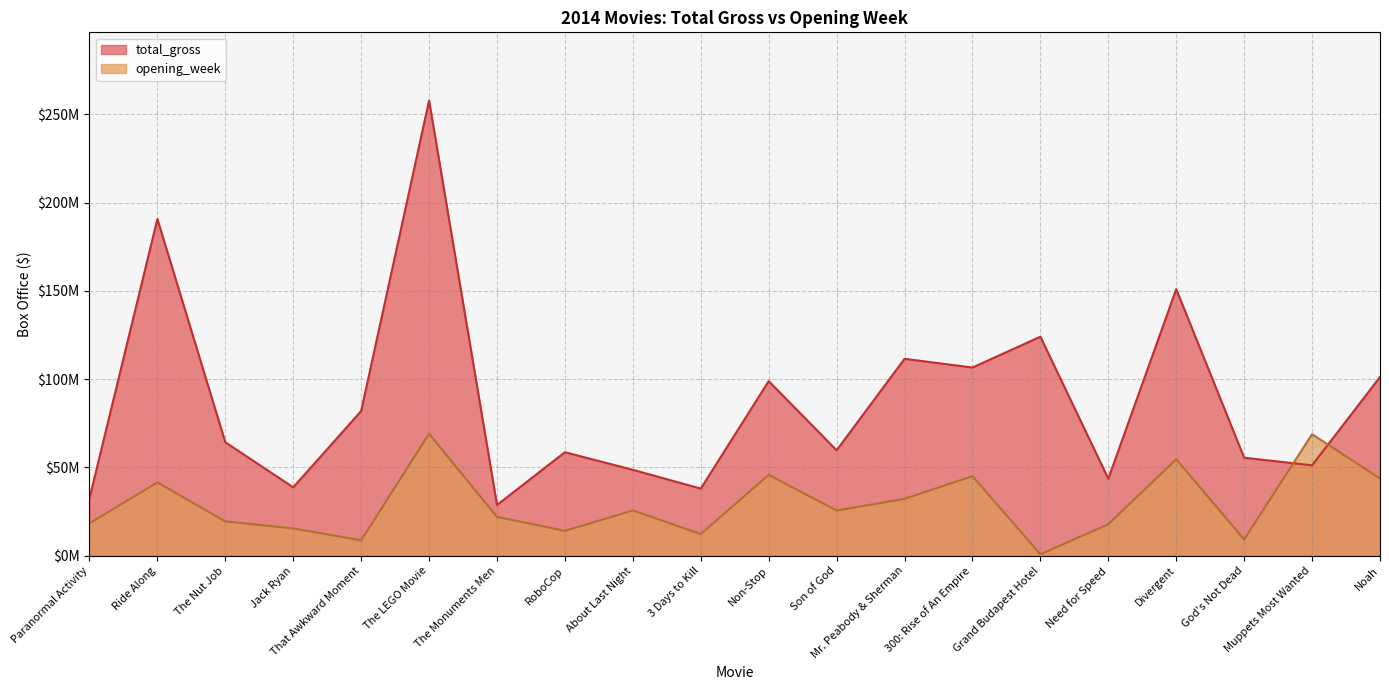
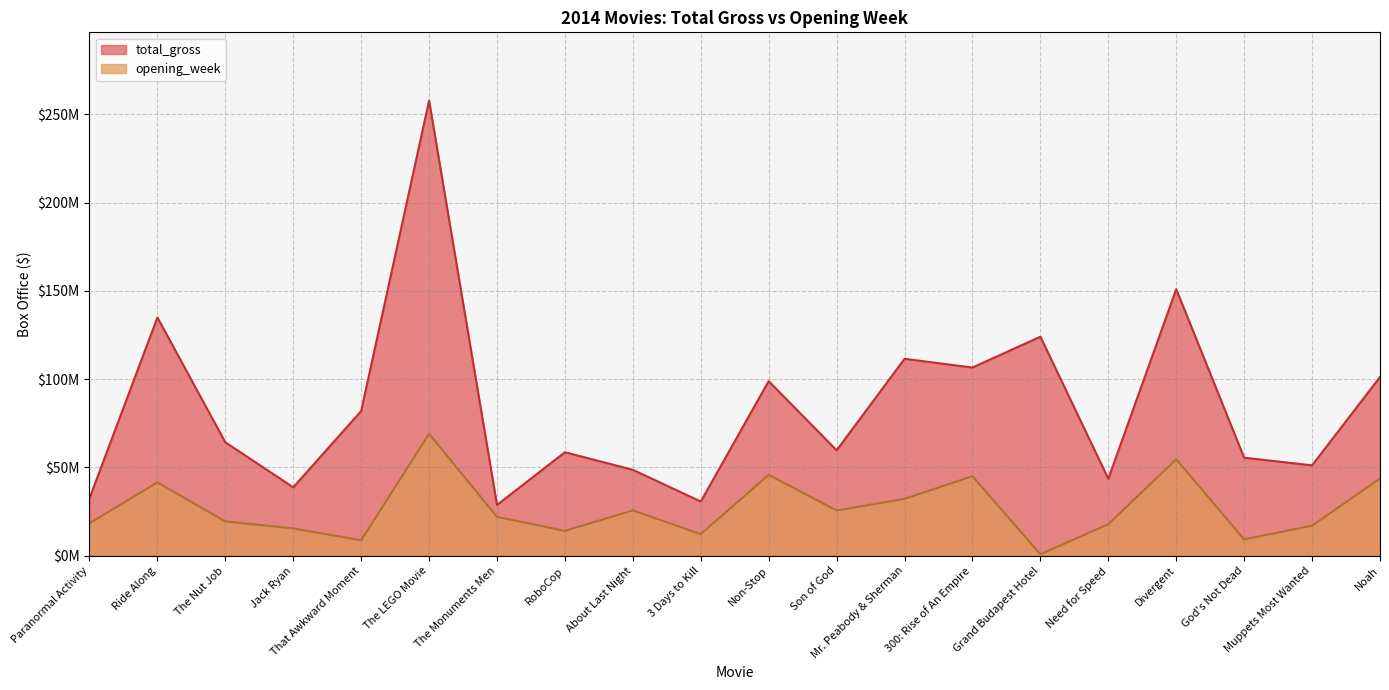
  {
    "total_gross": {
      "Paranormal Activity": "$32000000",
-     "Ride Along": "$191000000",
+     "Ride Along": "$135000000",
      "The Nut Job": "$64000000",
      "Jack Ryan": "$39000000",
      "That Awkward Moment": "$82000000",
      "The LEGO Movie": "$258000000",
      "The Monuments Men": "$29000000",
      "RoboCop": "$59000000",
      "About Last Night": "$49000000",
-     "3 Days to Kill": "$38000000",
+     "3 Days to Kill": "$31000000",
      "Non-Stop": "$99000000",
      "Son of God": "$60000000",
      "Mr. Peabody & Sherman": "$112000000",
      "300: Rise of An Empire": "$107000000",
      "Grand Budapest Hotel": "$124000000",
      "Need for Speed": "$44000000",
      "Divergent": "$151000000",
      "God's Not Dead": "$56000000",
      "Muppets Most Wanted": "$51000000",
      "Noah": "$101000000"
    },
    "opening_week": {
      "Paranormal Activity": "$18000000",
      "Ride Along": "$42000000",
      "The Nut Job": "$19000000",
      "Jack Ryan": "$15000000",
      "That Awkward Moment": "$9000000",
      "The LEGO Movie": "$69000000",
      "The Monuments Men": "$22000000",
      "RoboCop": "$14000000",
      "About Last Night": "$26000000",
      "3 Days to Kill": "$12000000",
      "Non-Stop": "$46000000",
      "Son of God": "$26000000",
      "Mr. Peabody & Sherman": "$32000000",
      "300: Rise of An Empire": "$45000000",
      "Grand Budapest Hotel": "$1000000",
      "Need for Speed": "$18000000",
      "Divergent": "$55000000",
      "God's Not Dead": "$9000000",
-     "Muppets Most Wanted": "$69000000",
+     "Muppets Most Wanted": "$17000000",
      "Noah": "$44000000"
    }
  }
